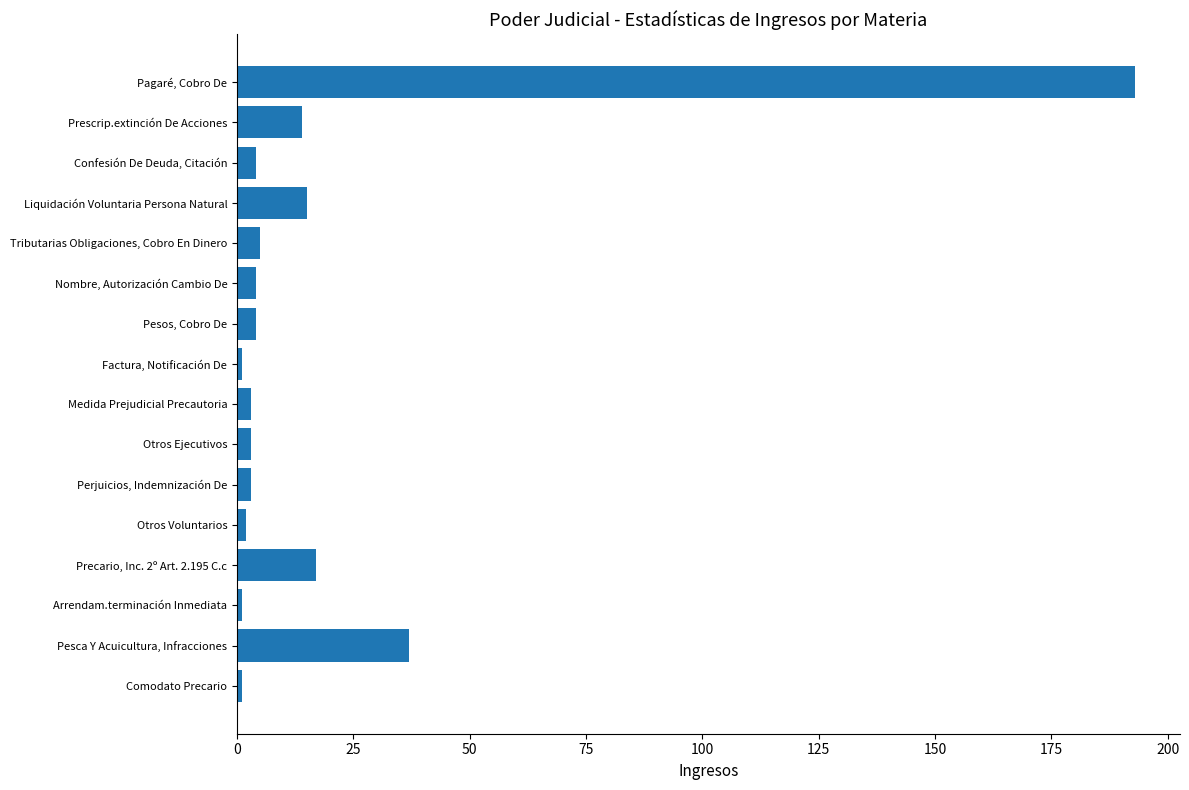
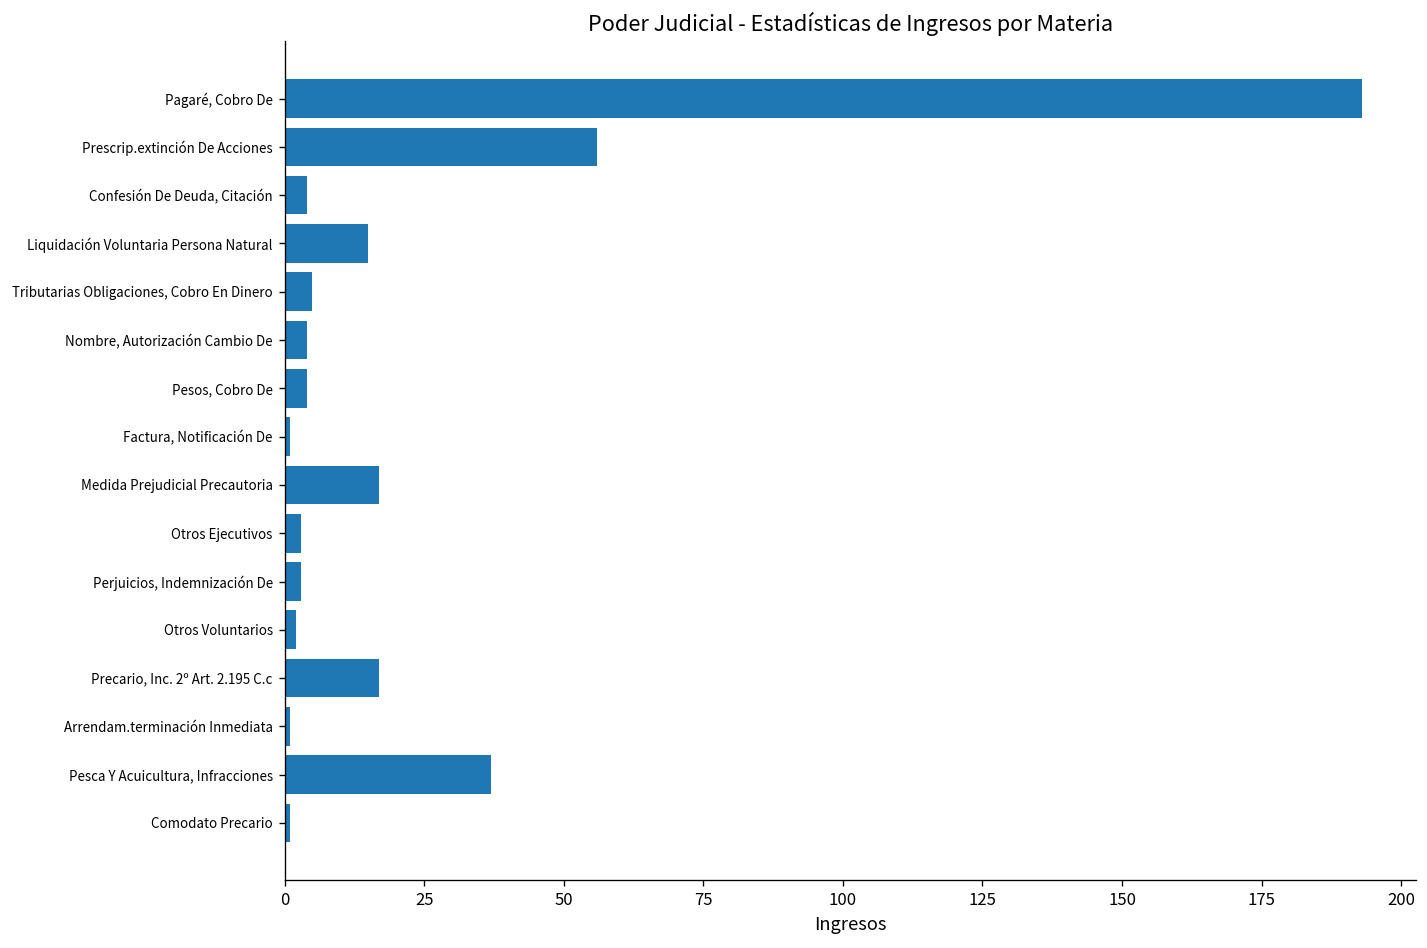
  {
    "Pagaré, Cobro De": 193,
-   "Prescrip.extinción De Acciones": 14,
+   "Prescrip.extinción De Acciones": 56,
    "Confesión De Deuda, Citación": 4,
    "Liquidación Voluntaria Persona Natural": 15,
    "Tributarias Obligaciones, Cobro En Dinero": 5,
    "Nombre, Autorización Cambio De": 4,
    "Pesos, Cobro De": 4,
    "Factura, Notificación De": 1,
-   "Medida Prejudicial Precautoria": 3,
+   "Medida Prejudicial Precautoria": 17,
    "Otros Ejecutivos": 3,
    "Perjuicios, Indemnización De": 3,
    "Otros Voluntarios": 2,
    "Precario, Inc. 2º Art. 2.195 C.c": 17,
    "Arrendam.terminación Inmediata": 1,
    "Pesca Y Acuicultura, Infracciones": 37,
    "Comodato Precario": 1
  }
